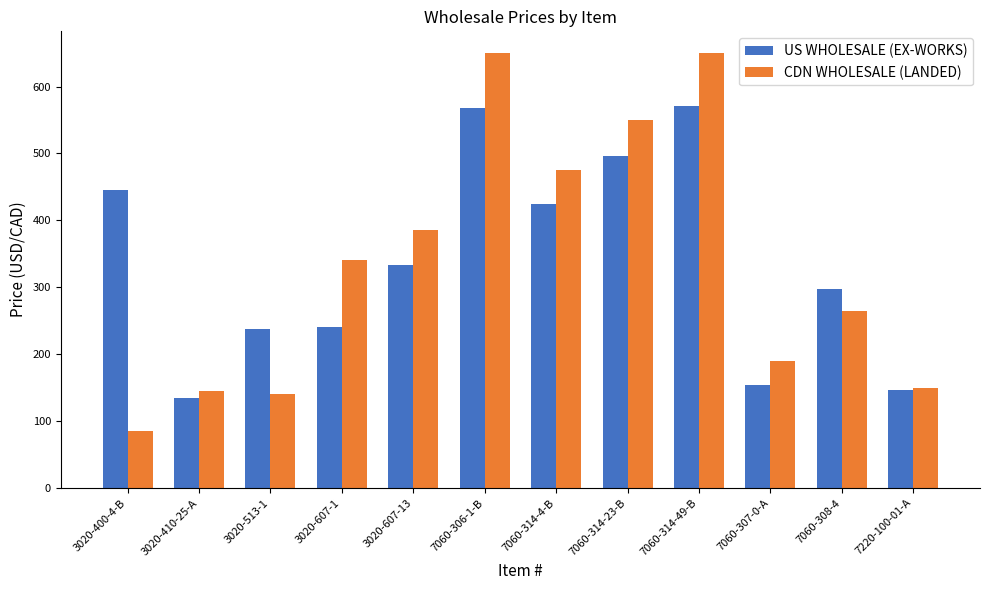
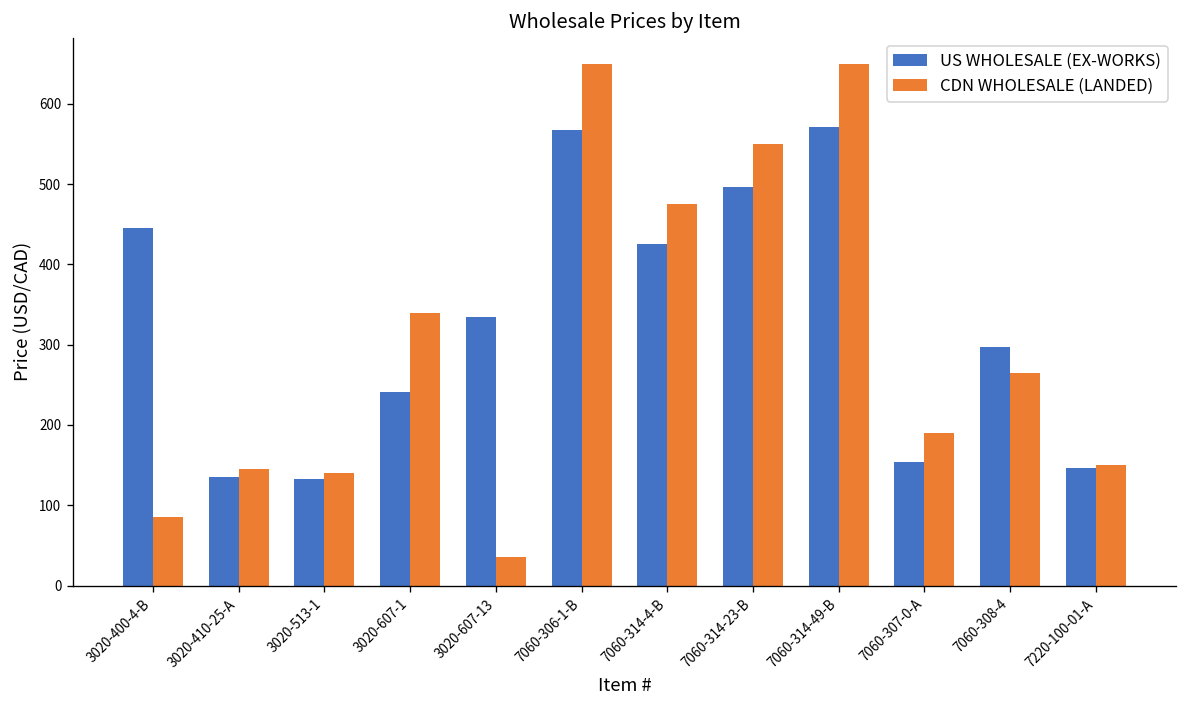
  {
    "US WHOLESALE (EX-WORKS)": {
      "3020-400-4-B": 450,
      "3020-410-25-A": 140,
-     "3020-513-1": 240,
+     "3020-513-1": 130,
      "3020-607-1": 240,
      "3020-607-13": 330,
      "7060-306-1-B": 570,
      "7060-314-4-B": 430,
      "7060-314-23-B": 500,
      "7060-314-49-B": 570,
      "7060-307-0-A": 150,
      "7060-308-4": 300,
      "7220-100-01-A": 150
    },
    "CDN WHOLESALE (LANDED)": {
      "3020-400-4-B": 90,
      "3020-410-25-A": 150,
      "3020-513-1": 140,
      "3020-607-1": 340,
-     "3020-607-13": 390,
+     "3020-607-13": 40,
      "7060-306-1-B": 650,
      "7060-314-4-B": 480,
      "7060-314-23-B": 550,
      "7060-314-49-B": 650,
      "7060-307-0-A": 190,
      "7060-308-4": 270,
      "7220-100-01-A": 150
    }
  }
